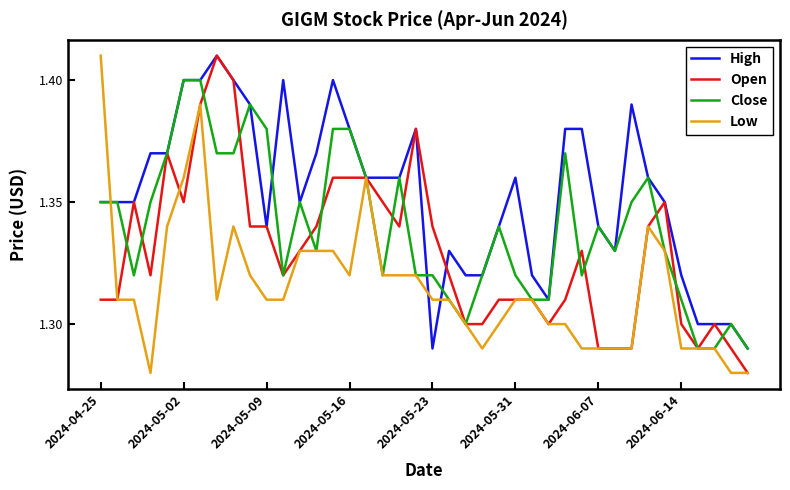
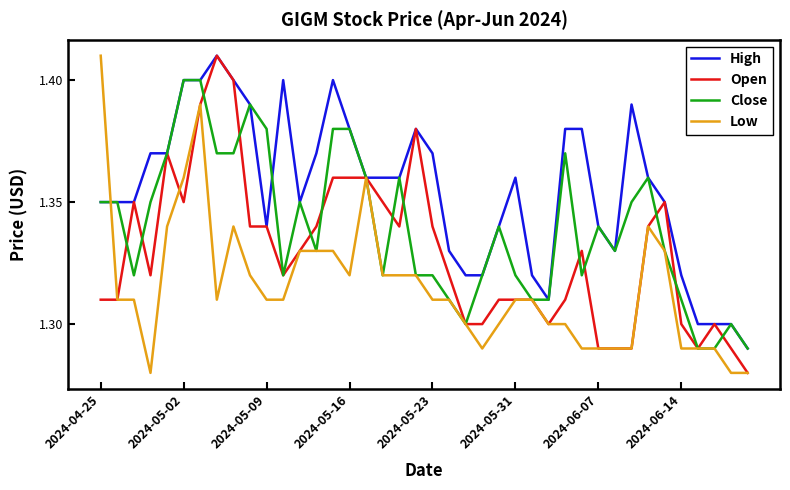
  {
    "High": {
-     "2024-05-23": 1.29,
+     "2024-05-23": 1.37,
      "2024-05-31": 1.36,
      "2024-06-14": 1.32
    },
    "Open": {
      "2024-04-25": 1.31,
      "2024-05-02": 1.35,
      "2024-05-16": 1.36,
      "2024-05-23": 1.34,
      "2024-06-14": 1.30
    },
    "Close": {
      "2024-05-09": 1.38,
      "2024-05-23": 1.32,
      "2024-05-31": 1.32,
      "2024-06-14": 1.31
    },
    "Low": {
      "2024-04-25": 1.41,
      "2024-05-02": 1.36,
      "2024-05-09": 1.31,
      "2024-05-16": 1.32,
      "2024-05-23": 1.31,
      "2024-06-14": 1.29
    }
  }
